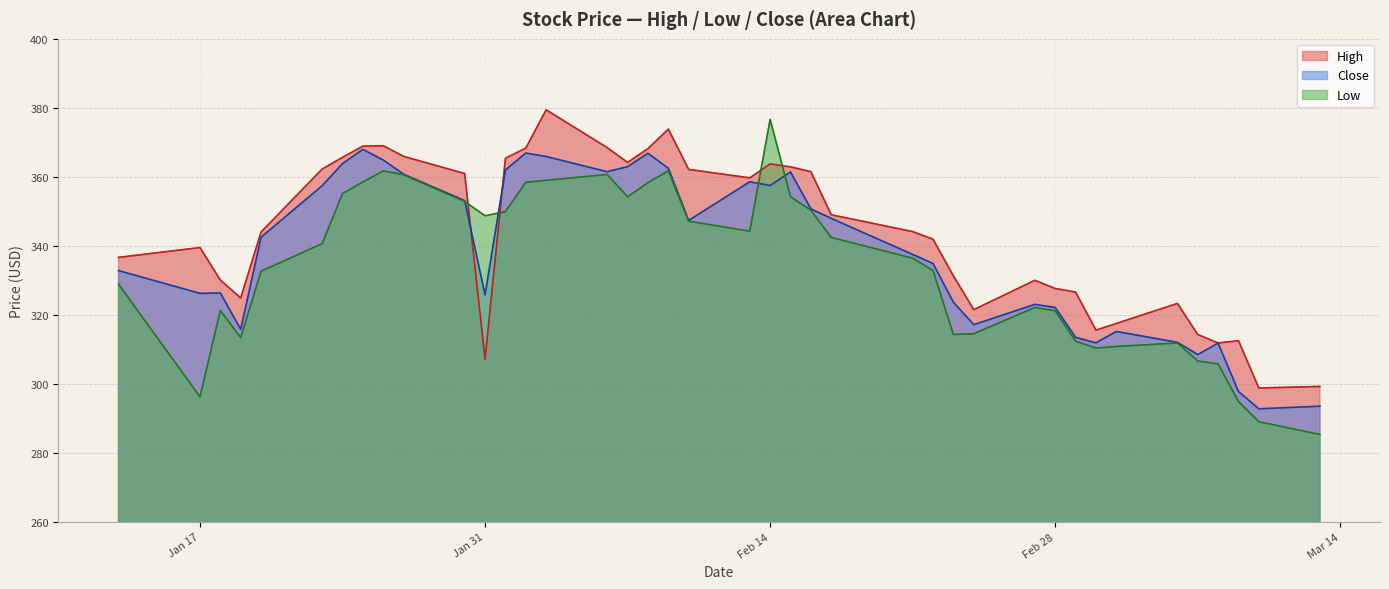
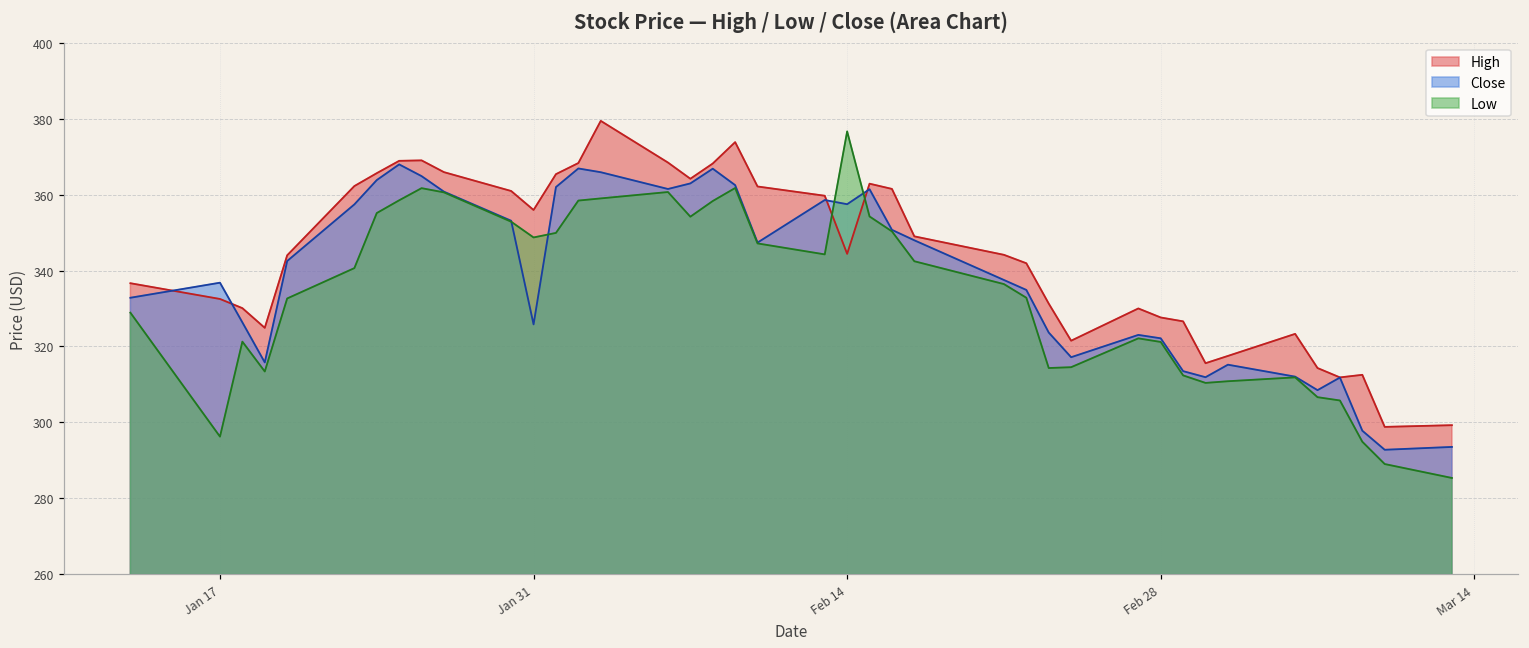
  {
    "High": {
-     "Jan 17": 340,
-     "Jan 31": 307,
-     "Feb 14": 364,
+     "Jan 17": 333,
+     "Jan 31": 356,
+     "Feb 14": 344,
      "Feb 28": 328
    },
    "Close": {
-     "Jan 17": 326,
+     "Jan 17": 337,
      "Jan 31": 326,
      "Feb 14": 357,
      "Feb 28": 322
    },
    "Low": {
      "Jan 17": 296,
      "Jan 31": 349,
      "Feb 14": 377,
      "Feb 28": 321
    }
  }
